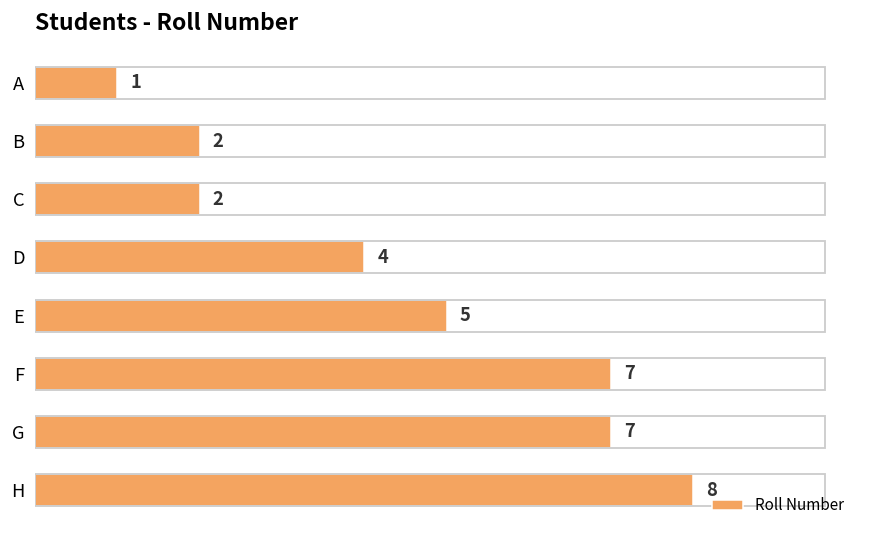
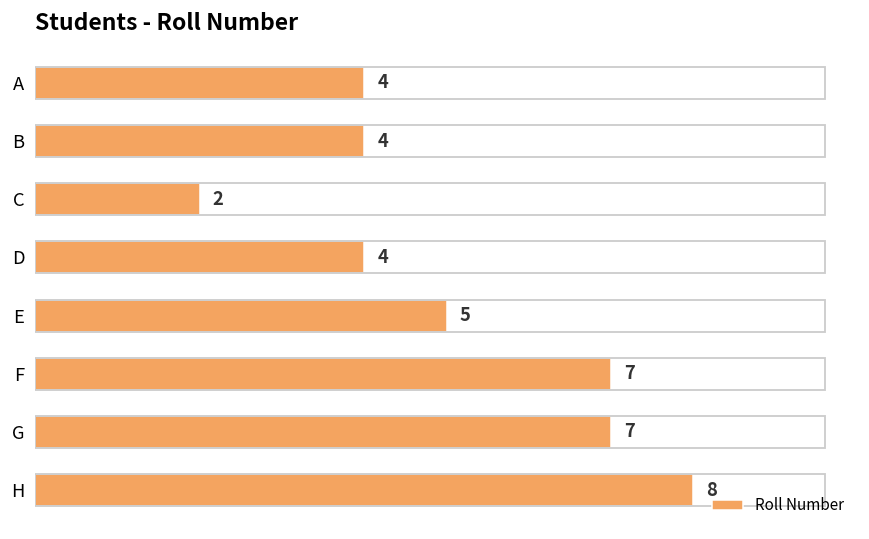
  {
-   "A": 1,
-   "B": 2,
+   "A": 4,
+   "B": 4,
    "C": 2,
    "D": 4,
    "E": 5,
    "F": 7,
    "G": 7,
    "H": 8
  }
